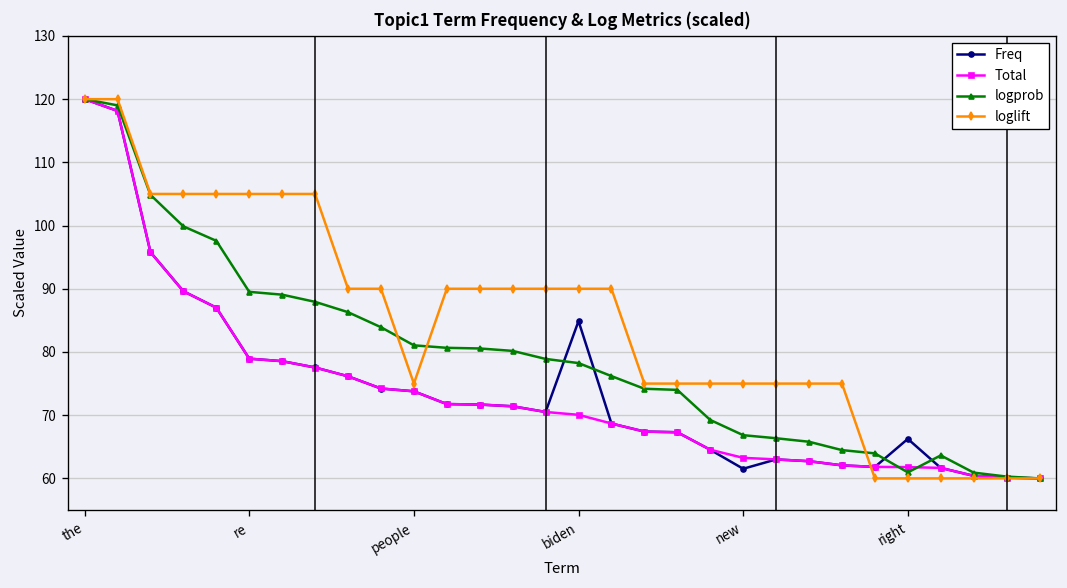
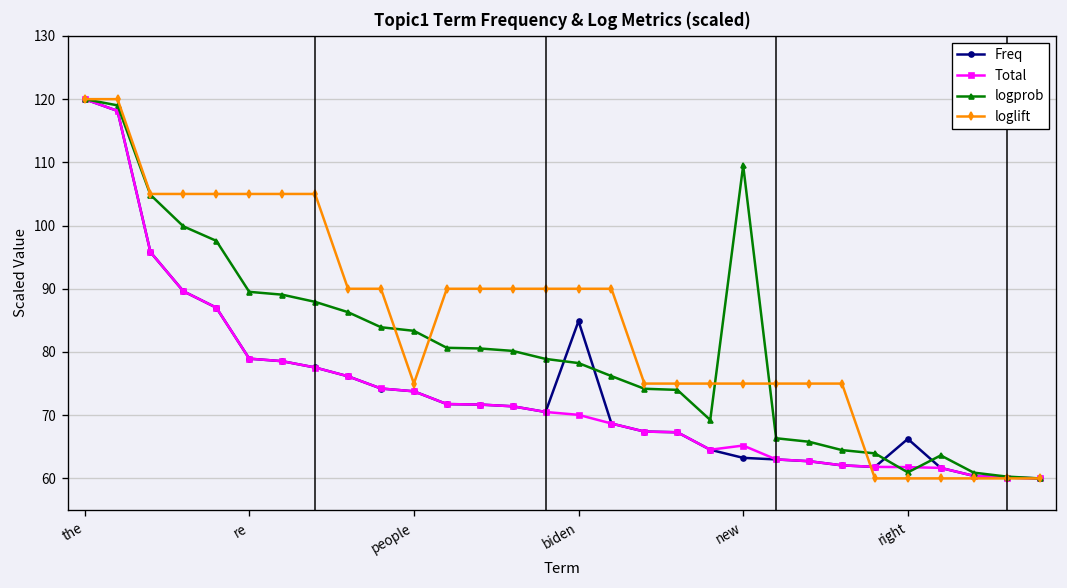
  {
    "Freq": {
      "biden": 85,
-     "new": 62,
+     "new": 63,
      "right": 66
    },
    "Total": {
      "biden": 70,
-     "new": 63,
+     "new": 65,
      "right": 62
    },
    "logprob": {
      "re": 90,
-     "people": 81,
+     "people": 83,
      "biden": 78,
-     "new": 67,
+     "new": 110,
      "right": 61
    },
    "loglift": {
      "re": 105,
      "people": 75,
      "biden": 90,
      "new": 75,
      "right": 60
    }
  }
